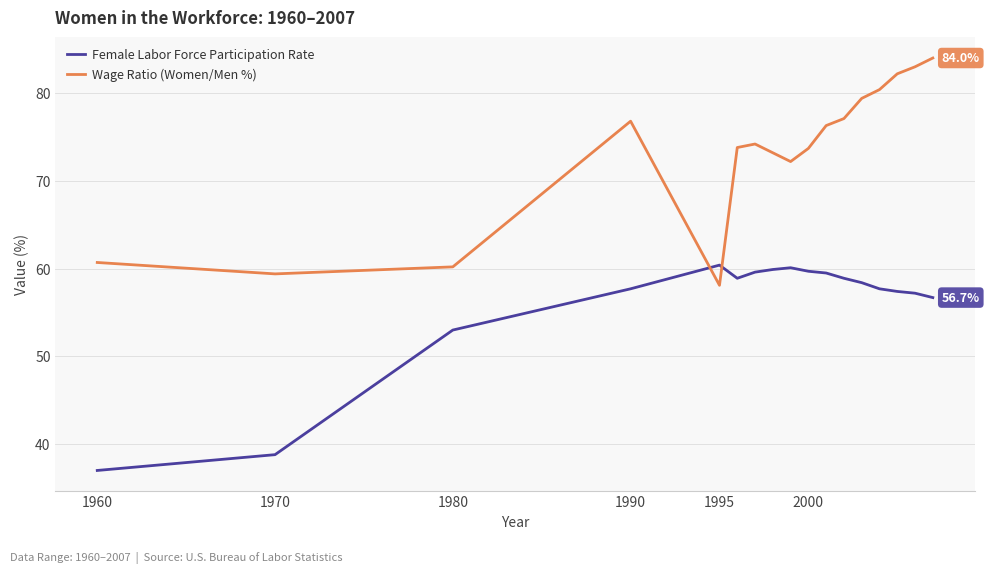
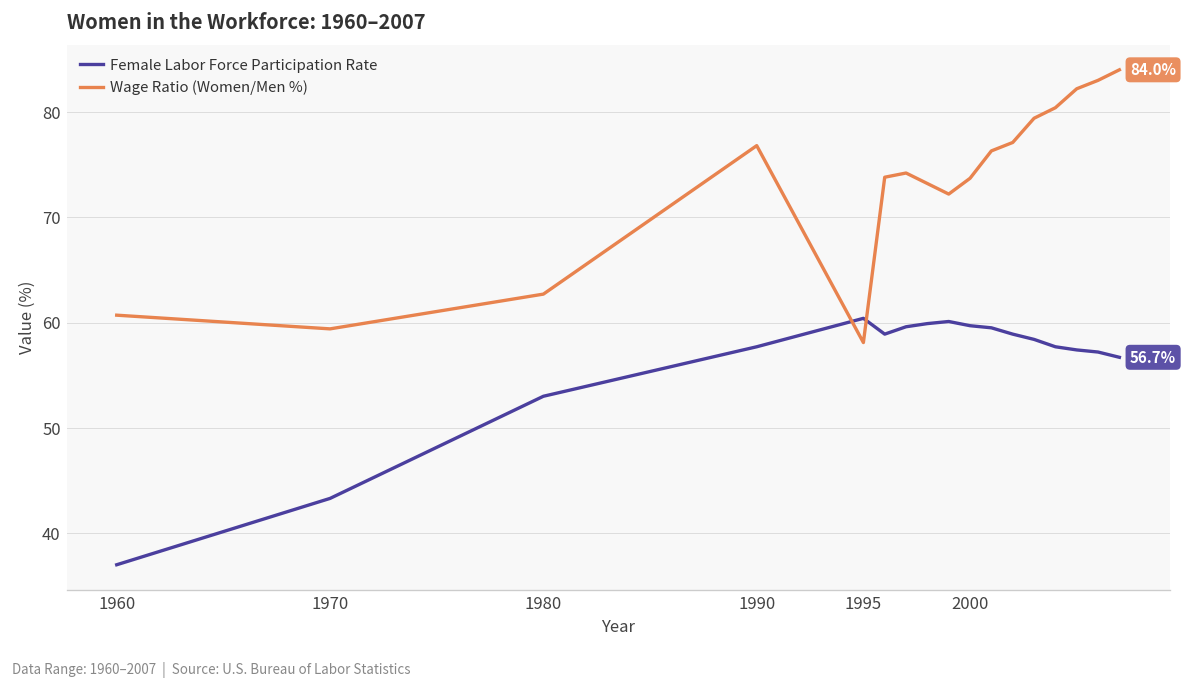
  {
    "Female Labor Force Participation Rate": {
      "1960": 37,
-     "1970": 39,
+     "1970": 43,
      "1980": 53,
      "1990": 58,
      "1995": 60,
      "2000": 60
    },
    "Wage Ratio (Women/Men %)": {
      "1960": 61,
      "1970": 59,
-     "1980": 60,
+     "1980": 63,
      "1990": 77,
      "1995": 58,
      "2000": 74
    }
  }
